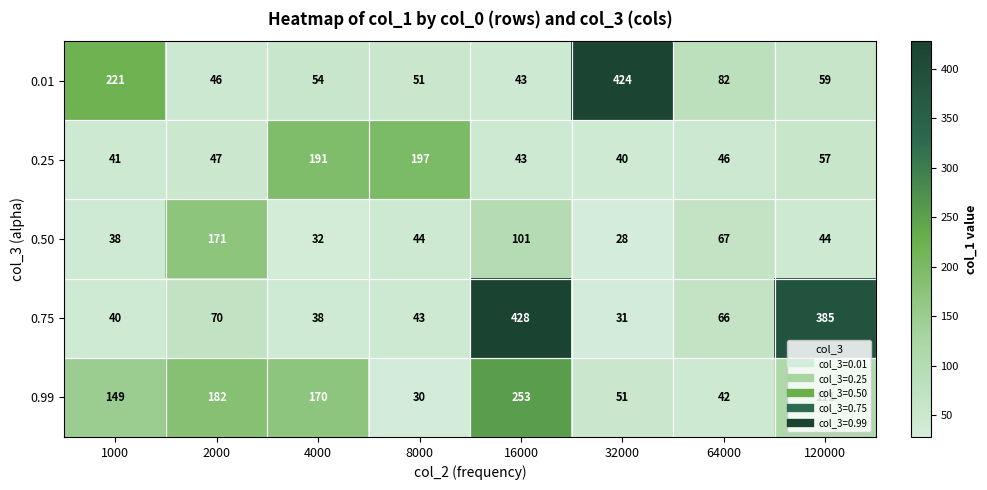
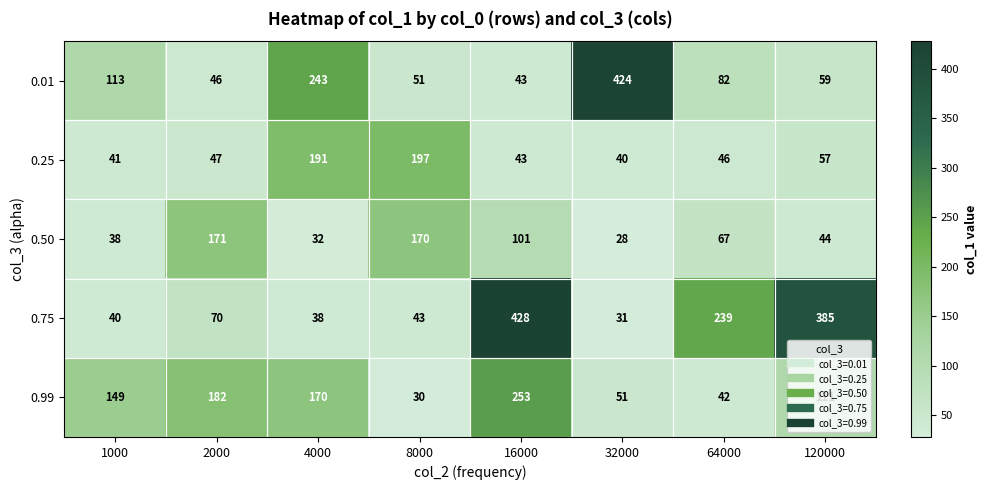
  {
    "0.01": {
-     "1000": 221,
+     "1000": 113,
      "2000": 46,
-     "4000": 54,
+     "4000": 243,
      "8000": 51,
      "16000": 43,
      "32000": 424,
      "64000": 82,
      "120000": 59
    },
    "0.25": {
      "1000": 41,
      "2000": 47,
      "4000": 191,
      "8000": 197,
      "16000": 43,
      "32000": 40,
      "64000": 46,
      "120000": 57
    },
    "0.50": {
      "1000": 38,
      "2000": 171,
      "4000": 32,
-     "8000": 44,
+     "8000": 170,
      "16000": 101,
      "32000": 28,
      "64000": 67,
      "120000": 44
    },
    "0.75": {
      "1000": 40,
      "2000": 70,
      "4000": 38,
      "8000": 43,
      "16000": 428,
      "32000": 31,
-     "64000": 66,
+     "64000": 239,
      "120000": 385
    },
    "0.99": {
      "1000": 149,
      "2000": 182,
      "4000": 170,
      "8000": 30,
      "16000": 253,
      "32000": 51,
      "64000": 42
    }
  }
